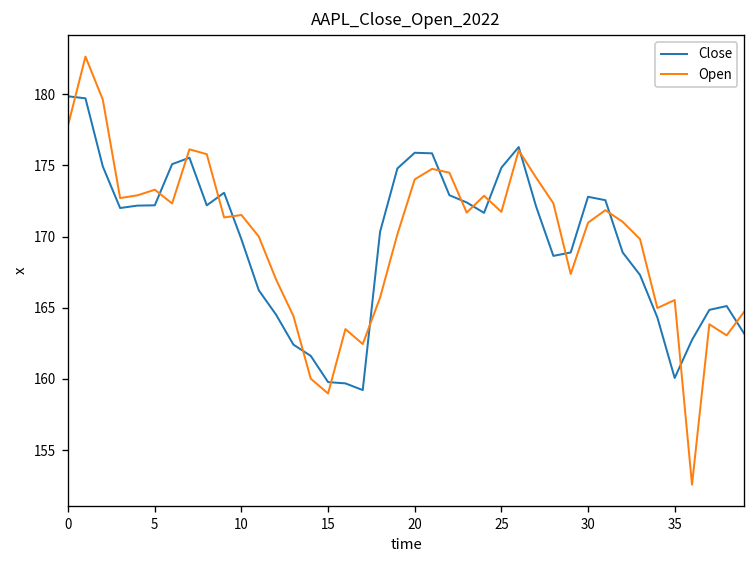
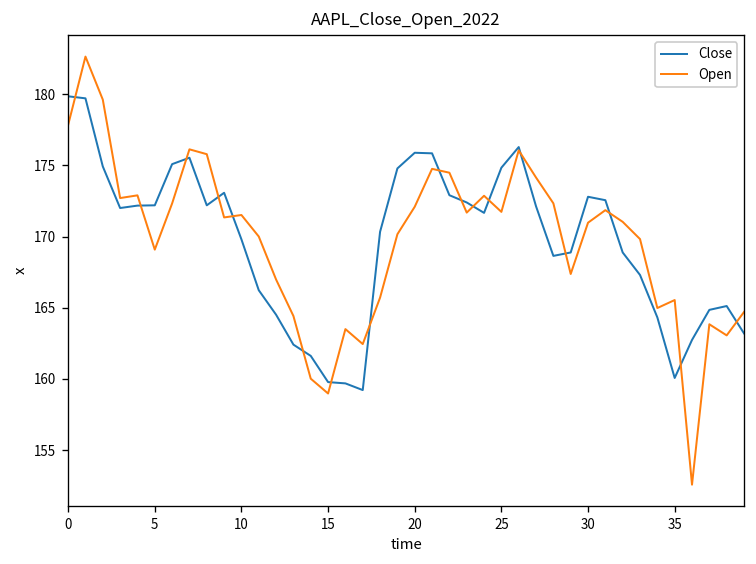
  {
    "Close": {
      "0": 179.8,
      "5": 172.2,
      "10": 169.8,
      "15": 159.8,
      "20": 175.9,
      "25": 174.8,
      "30": 172.8,
      "35": 160.1
    },
    "Open": {
      "0": 177.8,
-     "5": 173.3,
+     "5": 169.1,
      "10": 171.5,
      "15": 159.0,
-     "20": 174.0,
+     "20": 172.1,
      "25": 171.7,
      "30": 171.0,
      "35": 165.5
    }
  }
